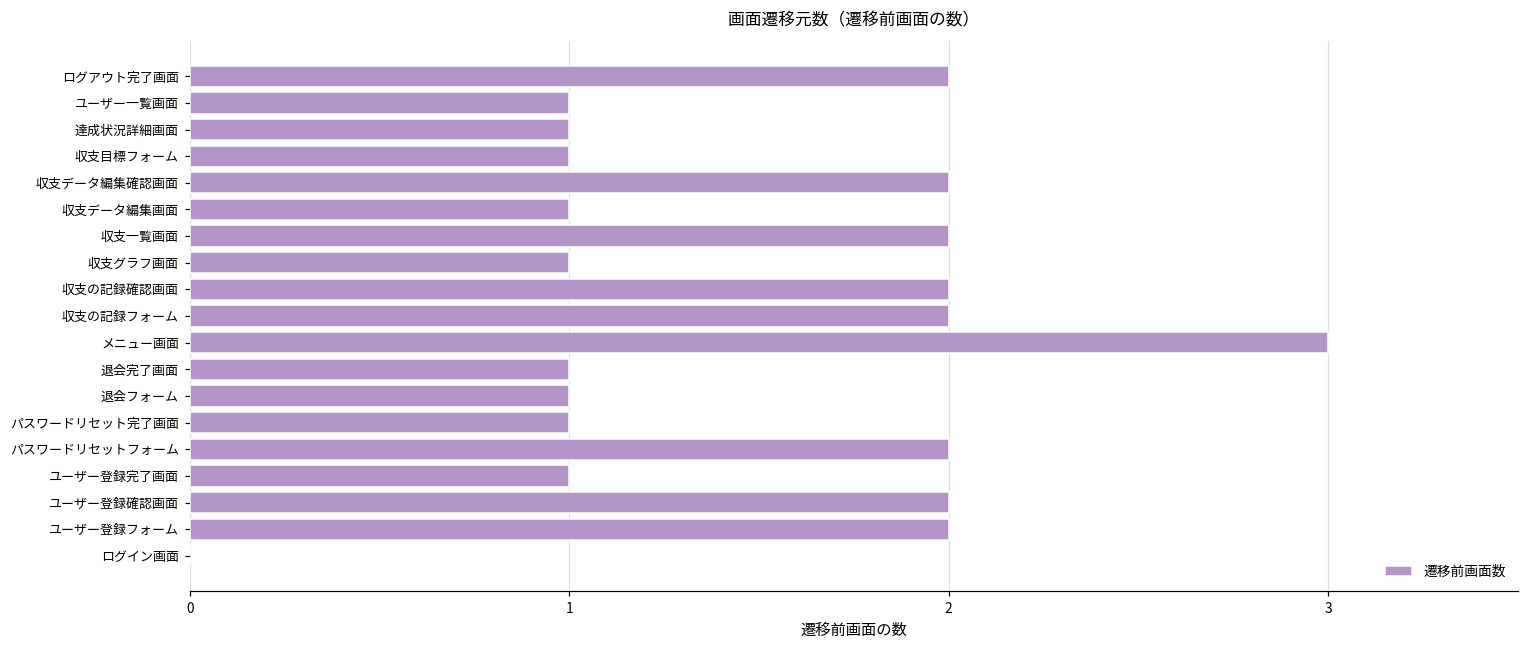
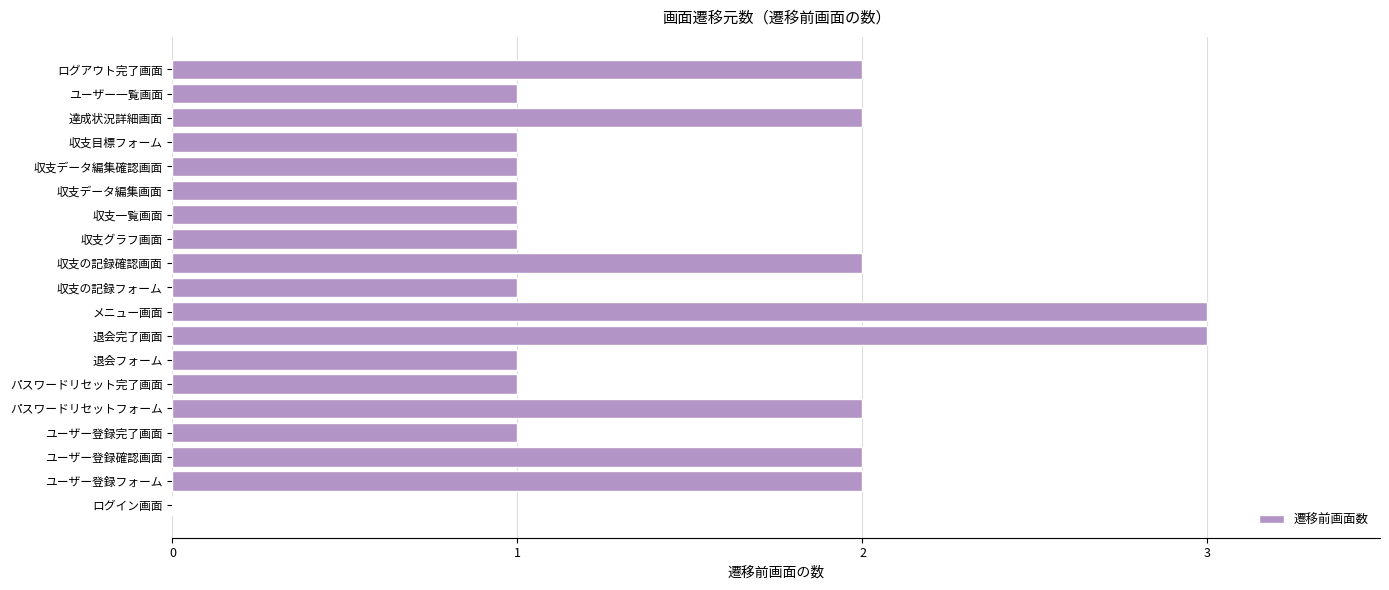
  {
    "ログアウト完了画面": 2,
    "ユーザー一覧画面": 1,
-   "達成状況詳細画面": 1,
+   "達成状況詳細画面": 2,
    "収支目標フォーム": 1,
-   "収支データ編集確認画面": 2,
+   "収支データ編集確認画面": 1,
    "収支データ編集画面": 1,
-   "収支一覧画面": 2,
+   "収支一覧画面": 1,
    "収支グラフ画面": 1,
    "収支の記録確認画面": 2,
-   "収支の記録フォーム": 2,
+   "収支の記録フォーム": 1,
    "メニュー画面": 3,
-   "退会完了画面": 1,
+   "退会完了画面": 3,
    "退会フォーム": 1,
    "パスワードリセット完了画面": 1,
    "パスワードリセットフォーム": 2,
    "ユーザー登録完了画面": 1,
    "ユーザー登録確認画面": 2,
    "ユーザー登録フォーム": 2,
    "ログイン画面": 0
  }
